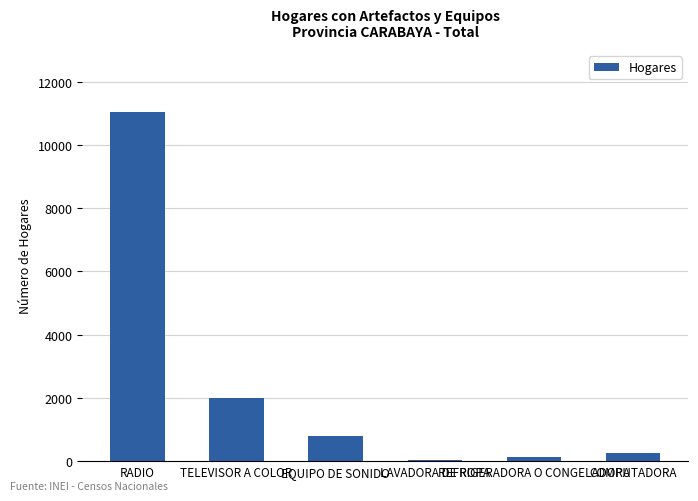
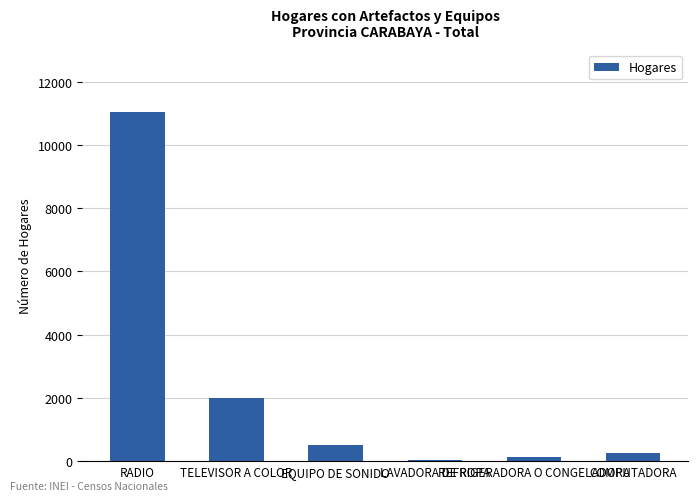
  {
    "RADIO": 11000,
    "TELEVISOR A COLOR": 2000,
-   "EQUIPO DE SONIDO": 800
+   "EQUIPO DE SONIDO": 500
  }
